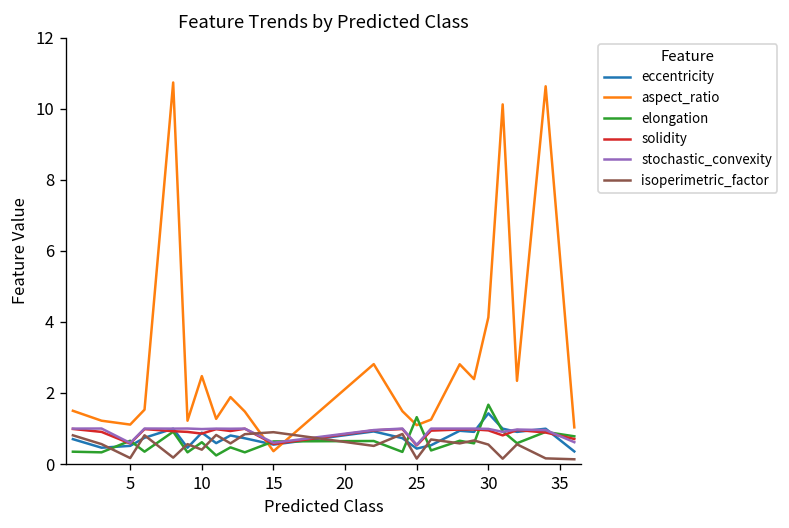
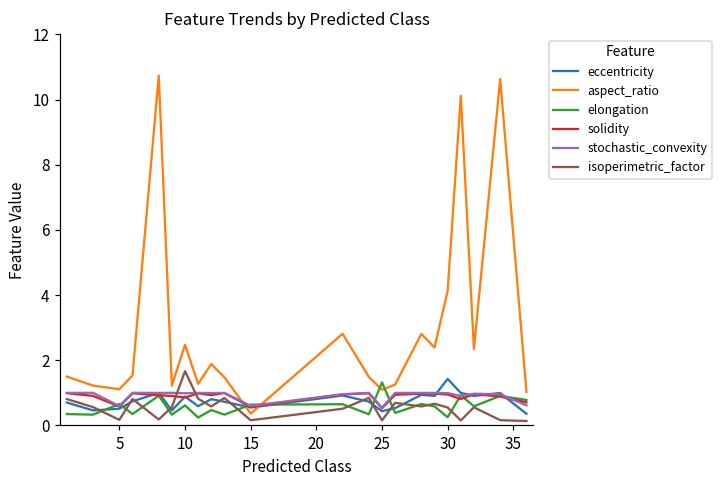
  {
    "eccentricity": {
      "25": 0.4,
      "30": 1.4
    },
    "aspect_ratio": {
      "5": 1.1,
      "10": 2.5,
      "15": 0.4,
      "25": 1.1,
      "30": 4.1
    },
    "elongation": {
      "10": 0.6,
      "25": 1.3,
-     "30": 1.7
+     "30": 0.3
    },
    "stochastic_convexity": {
      "10": 1.0
    },
    "isoperimetric_factor": {
      "5": 0.2,
-     "10": 0.4,
-     "15": 0.9,
+     "10": 1.7,
+     "15": 0.2,
      "25": 0.2,
      "30": 0.5
    }
  }
